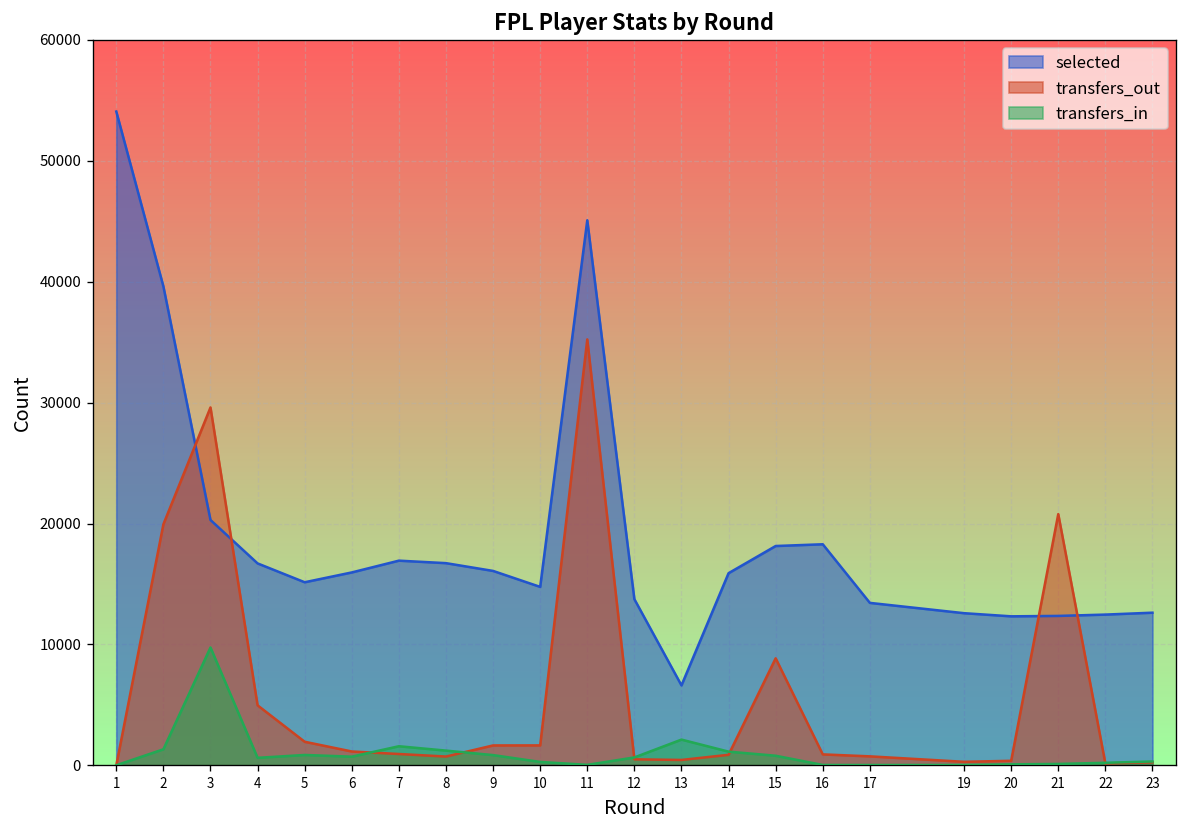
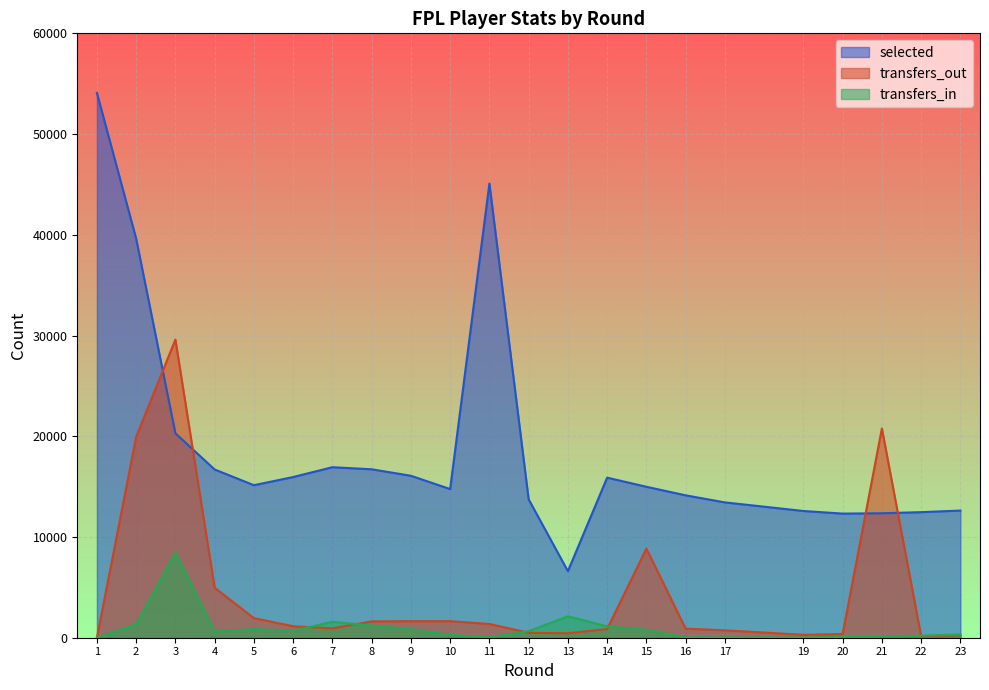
  {
    "selected": {
      "1": 54100,
      "2": 39600,
      "3": 20300,
      "4": 16700,
      "5": 15100,
      "6": 16000,
      "7": 16900,
      "8": 16700,
      "9": 16100,
      "10": 14800,
      "11": 45100,
      "12": 13700,
      "13": 6600,
      "14": 15900,
-     "15": 18100,
-     "16": 18300,
+     "15": 15000,
+     "16": 14100,
      "17": 13400,
      "19": 12600,
      "20": 12300,
      "21": 12400,
      "22": 12500,
      "23": 12600
    },
    "transfers_out": {
      "2": 19900,
      "3": 29600,
      "4": 5000,
      "5": 1900,
      "6": 1100,
      "7": 900,
-     "8": 700,
+     "8": 1600,
      "9": 1600,
      "10": 1600,
-     "11": 35200,
+     "11": 1400,
      "13": 400,
      "14": 900,
      "15": 8800,
      "16": 900,
      "17": 700,
      "19": 300,
      "20": 400,
      "21": 20800
    },
    "transfers_in": {
      "2": 1300,
-     "3": 9700,
+     "3": 8400,
      "4": 600,
      "5": 900,
      "6": 700,
      "7": 1600,
      "8": 1200,
      "9": 800,
      "10": 300,
      "11": 0,
      "13": 2100,
      "14": 1100,
      "15": 800,
      "16": 0,
      "17": 0,
      "19": 0,
      "20": 100,
      "21": 100
    }
  }
